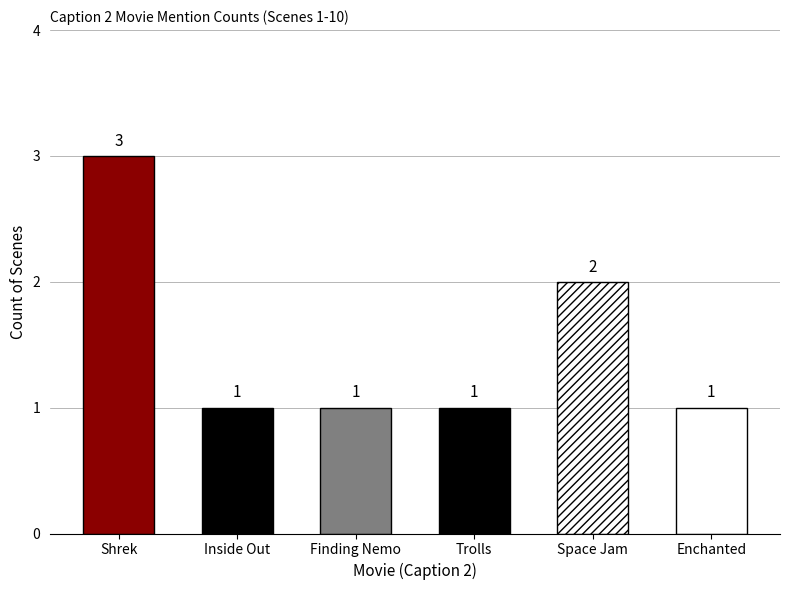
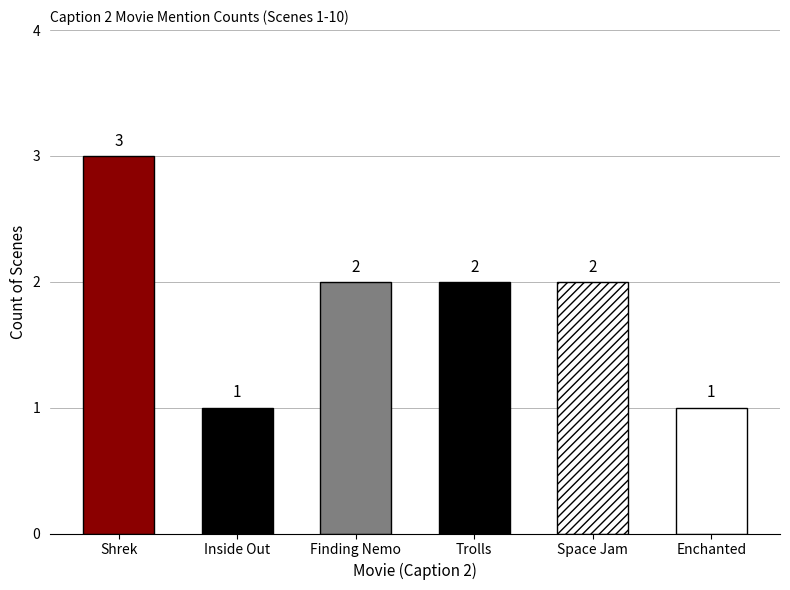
  {
    "Shrek": 3,
    "Inside Out": 1,
-   "Finding Nemo": 1,
-   "Trolls": 1,
+   "Finding Nemo": 2,
+   "Trolls": 2,
    "Space Jam": 2,
    "Enchanted": 1
  }
